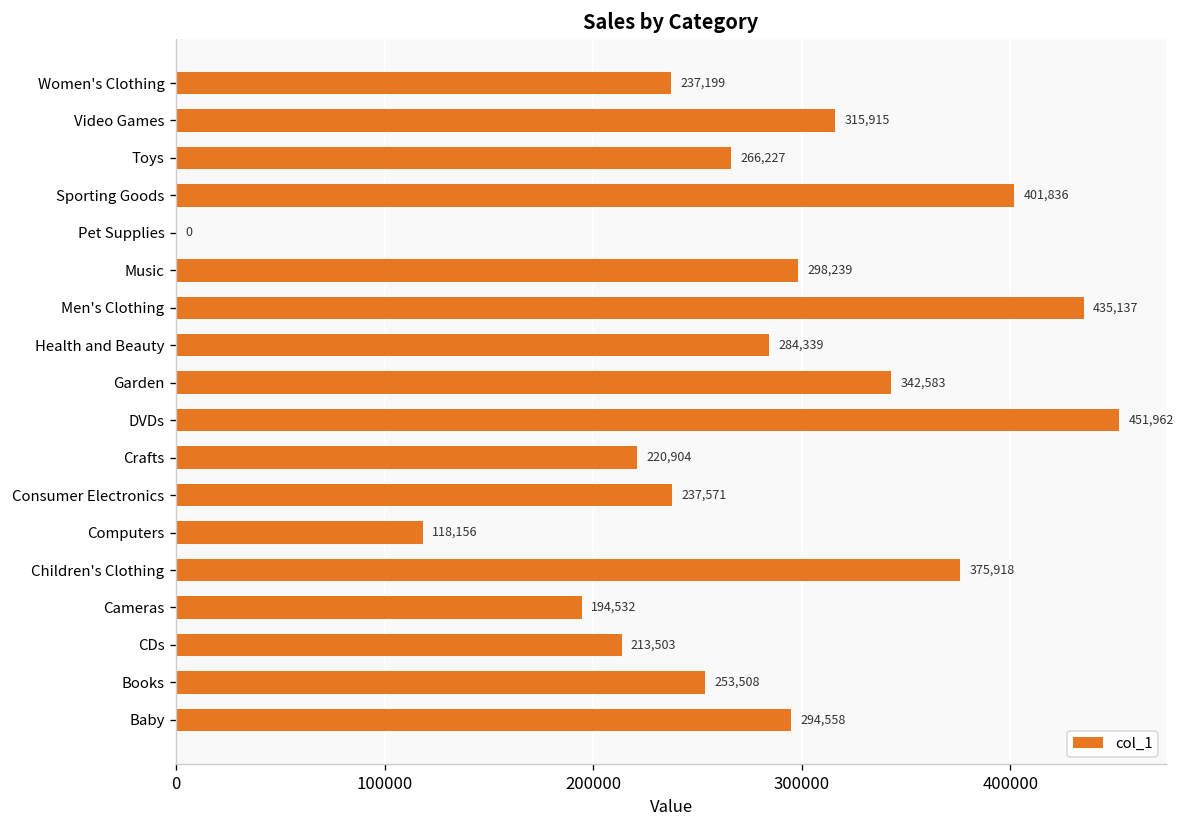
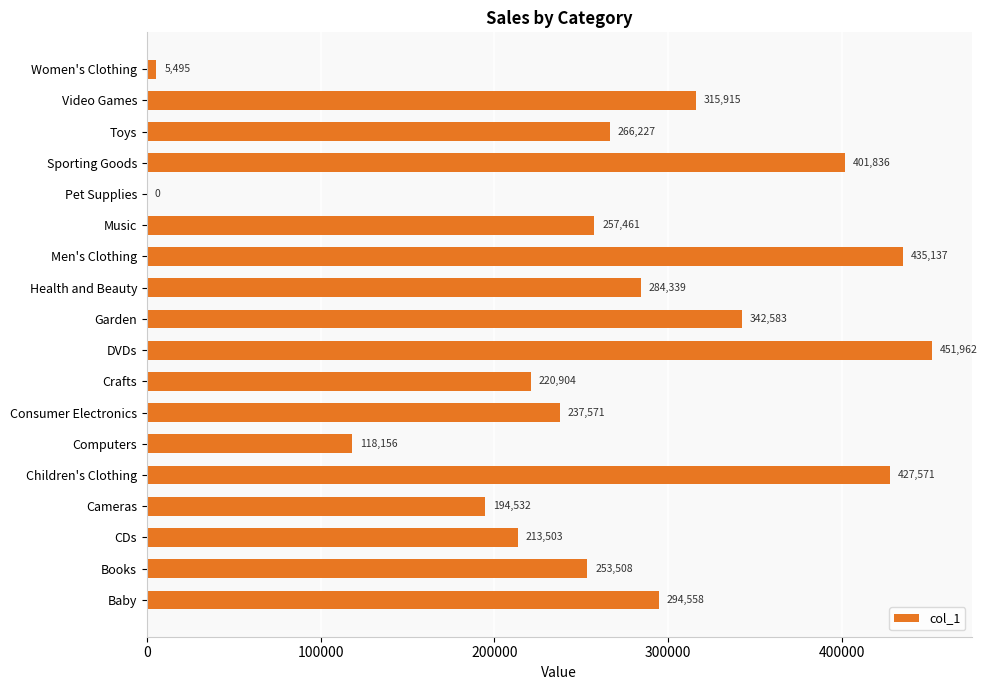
  {
-   "Women's Clothing": "237,199",
+   "Women's Clothing": "5,495",
    "Video Games": "315,915",
    "Toys": "266,227",
    "Sporting Goods": "401,836",
    "Pet Supplies": "0",
-   "Music": "298,239",
+   "Music": "257,461",
    "Men's Clothing": "435,137",
    "Health and Beauty": "284,339",
    "Garden": "342,583",
    "DVDs": "451,962",
    "Crafts": "220,904",
    "Consumer Electronics": "237,571",
    "Computers": "118,156",
-   "Children's Clothing": "375,918",
+   "Children's Clothing": "427,571",
    "Cameras": "194,532",
    "CDs": "213,503",
    "Books": "253,508",
    "Baby": "294,558"
  }
